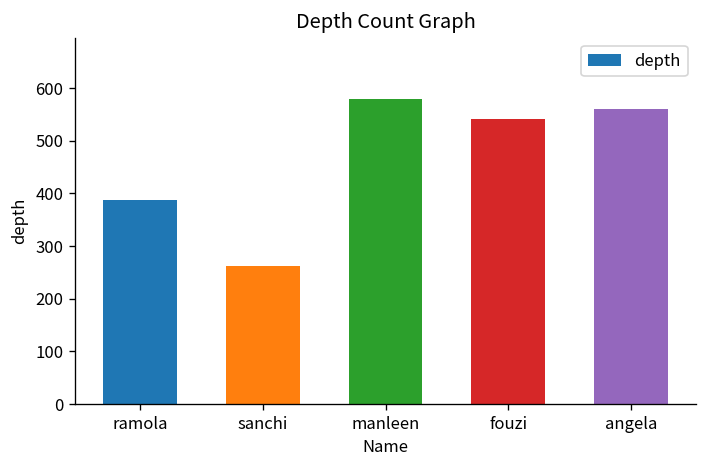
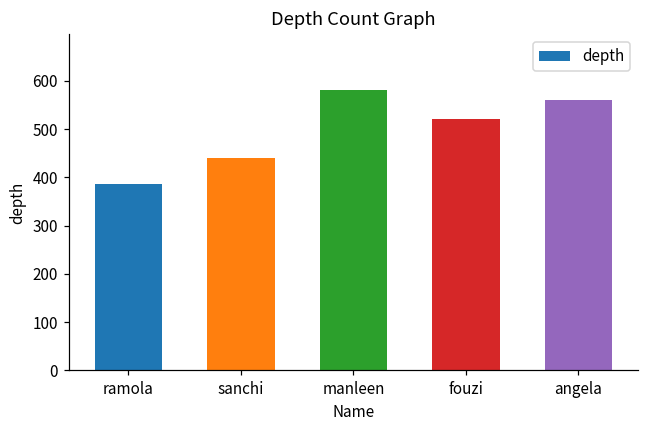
  {
    "ramola": 390,
-   "sanchi": 260,
+   "sanchi": 440,
    "manleen": 580,
-   "fouzi": 540,
+   "fouzi": 520,
    "angela": 560
  }
